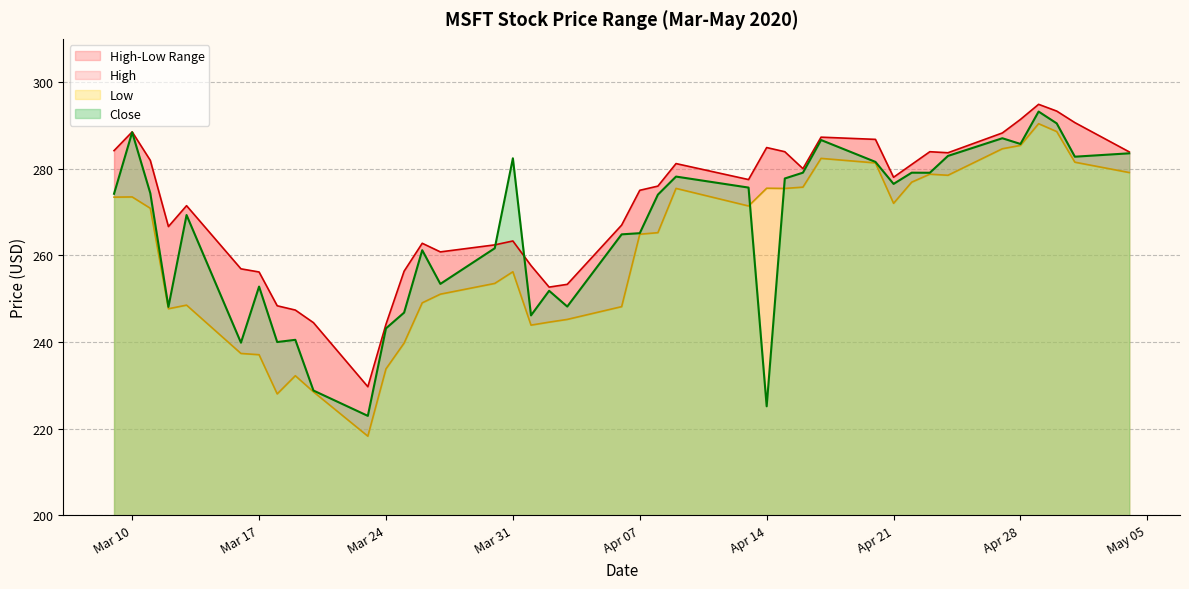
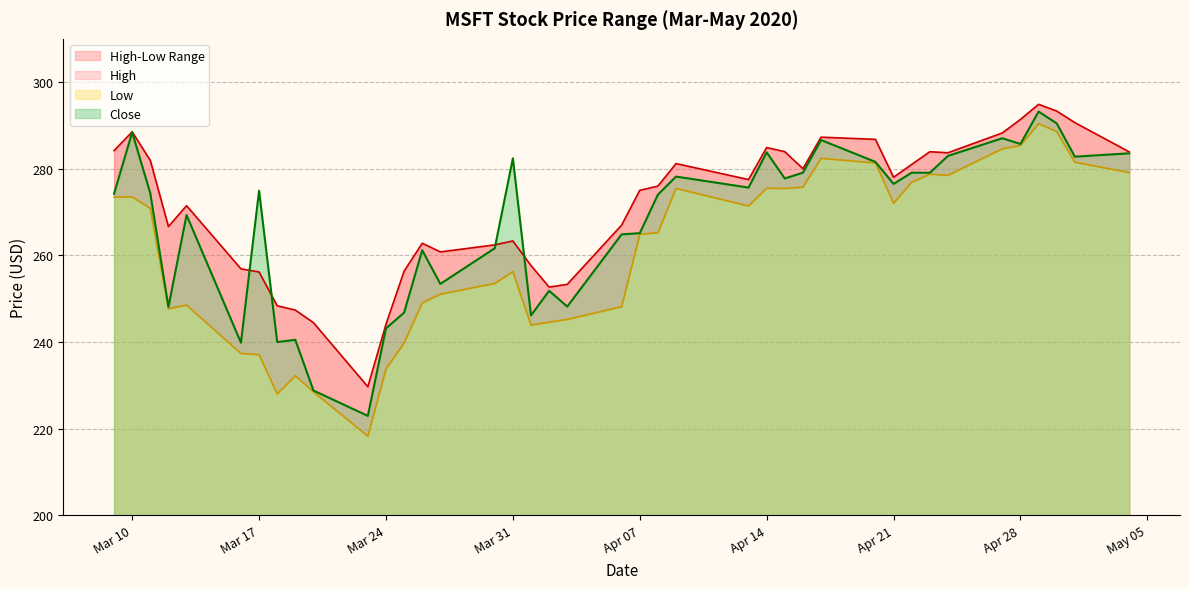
  {
    "Close": {
-     "Mar 17": 253,
+     "Mar 17": 275,
      "Mar 24": 243,
      "Mar 31": 282,
-     "Apr 14": 225,
+     "Apr 14": 284,
      "Apr 21": 277
    }
  }
